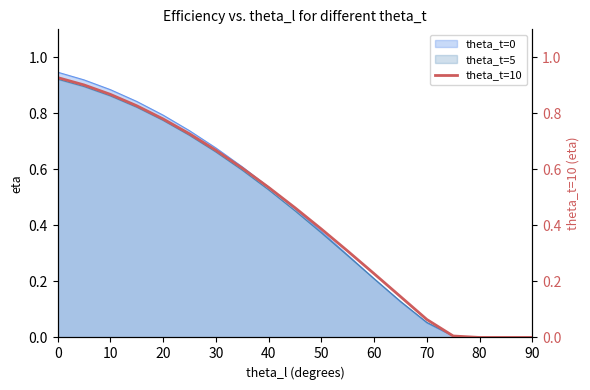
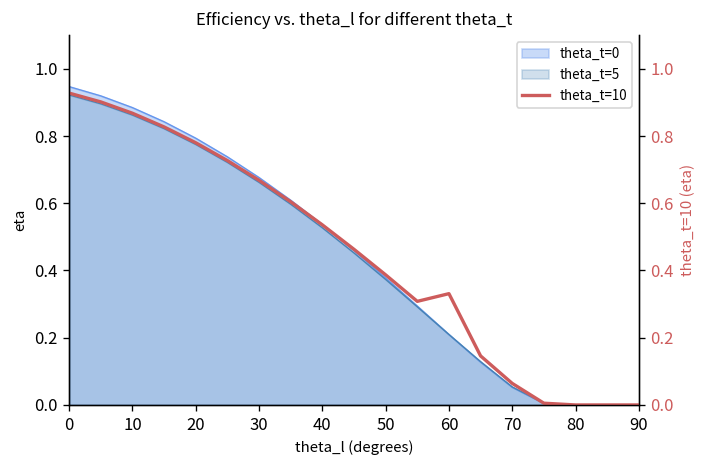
  {
    "theta_t=10": {
      "0": 0.93,
      "10": 0.87,
      "20": 0.78,
      "30": 0.67,
      "40": 0.54,
      "50": 0.39,
-     "60": 0.23,
+     "60": 0.33,
      "70": 0.06,
      "80": 0.00,
      "90": 0.00
    }
  }
